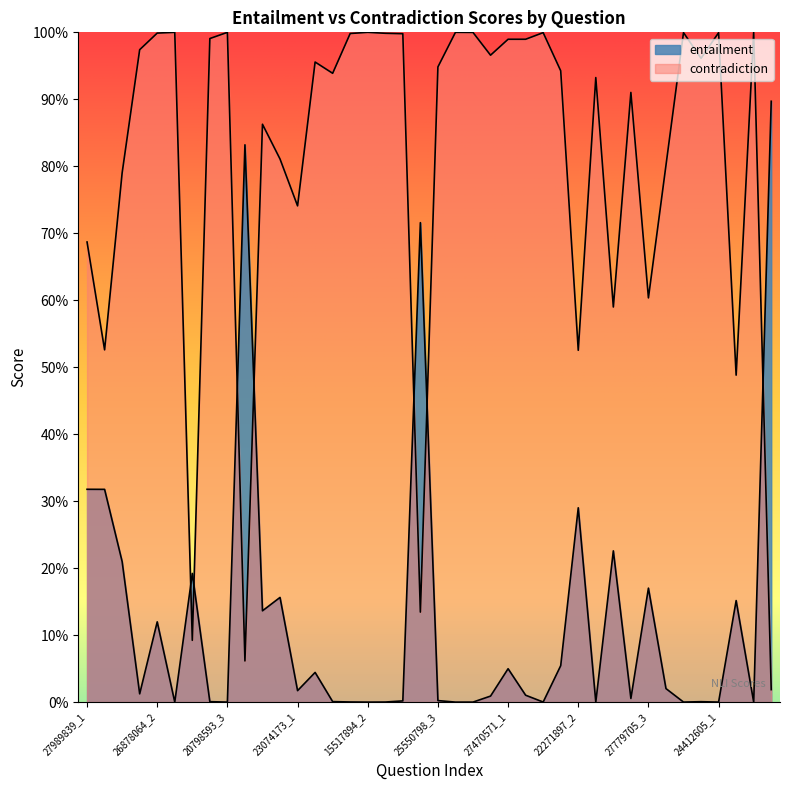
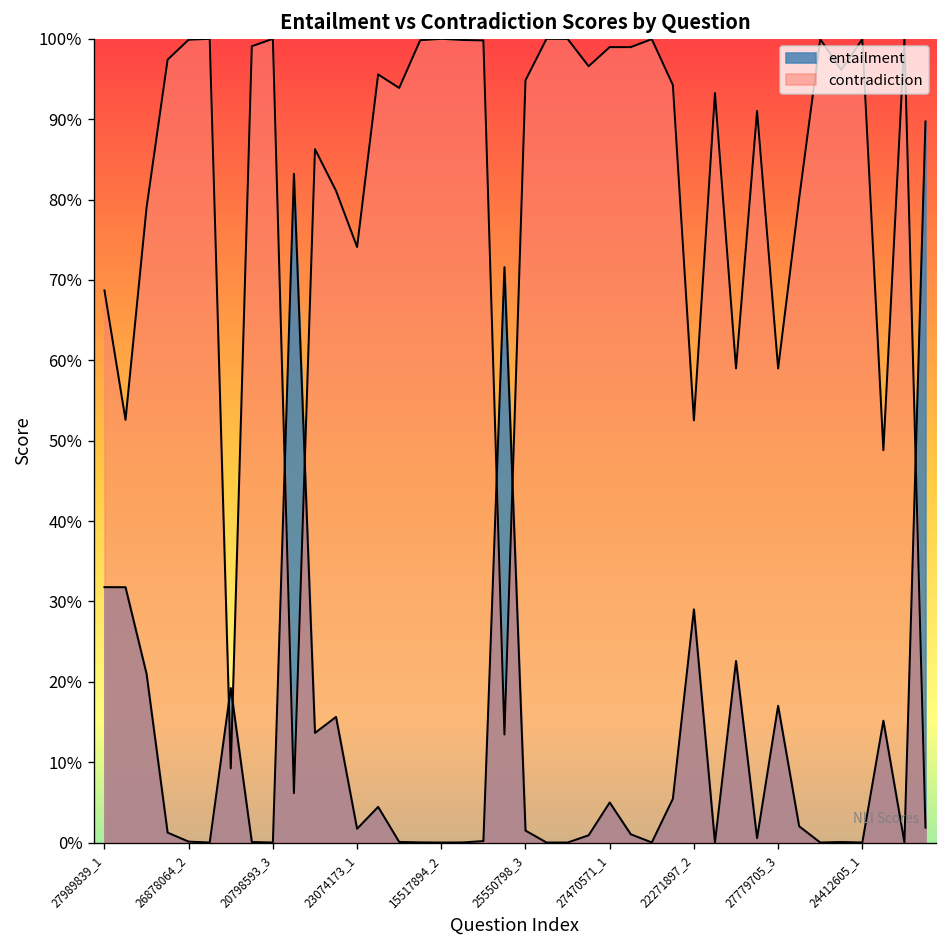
  {
    "entailment": {
      "27989839_1": "32%",
-     "26878064_2": "12%",
+     "26878064_2": "0%",
      "20798593_3": "0%",
      "23074173_1": "2%",
      "15517894_2": "0%",
-     "25550798_3": "0%",
+     "25550798_3": "1%",
      "27470571_1": "5%",
      "22271897_2": "29%",
      "27779705_3": "17%",
      "24412605_1": "0%"
    },
    "contradiction": {
      "27989839_1": "69%",
      "26878064_2": "100%",
      "20798593_3": "100%",
      "23074173_1": "74%",
      "15517894_2": "100%",
      "25550798_3": "95%",
      "27470571_1": "99%",
      "22271897_2": "53%",
-     "27779705_3": "60%",
+     "27779705_3": "59%",
      "24412605_1": "100%"
    }
  }
